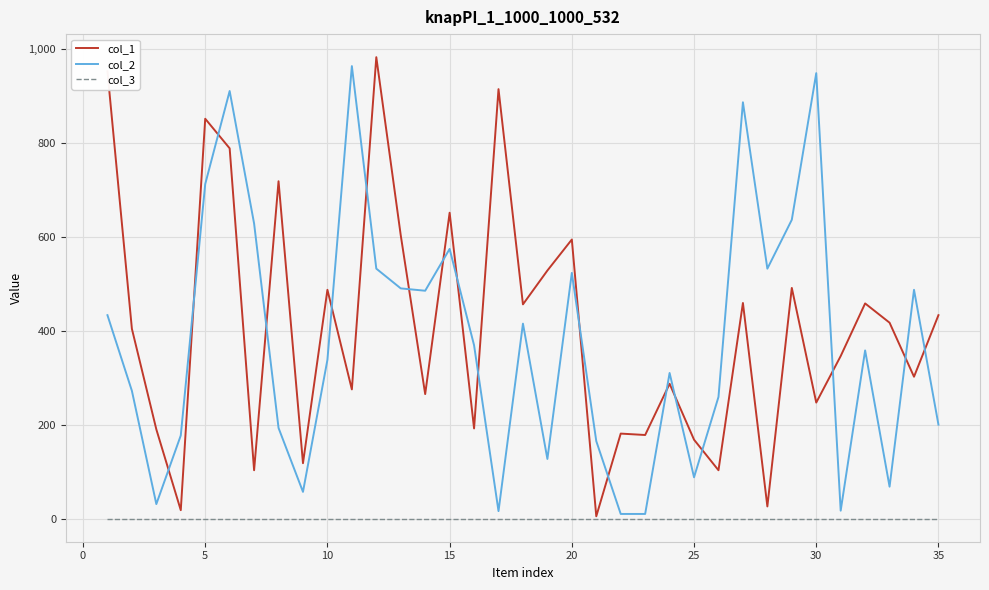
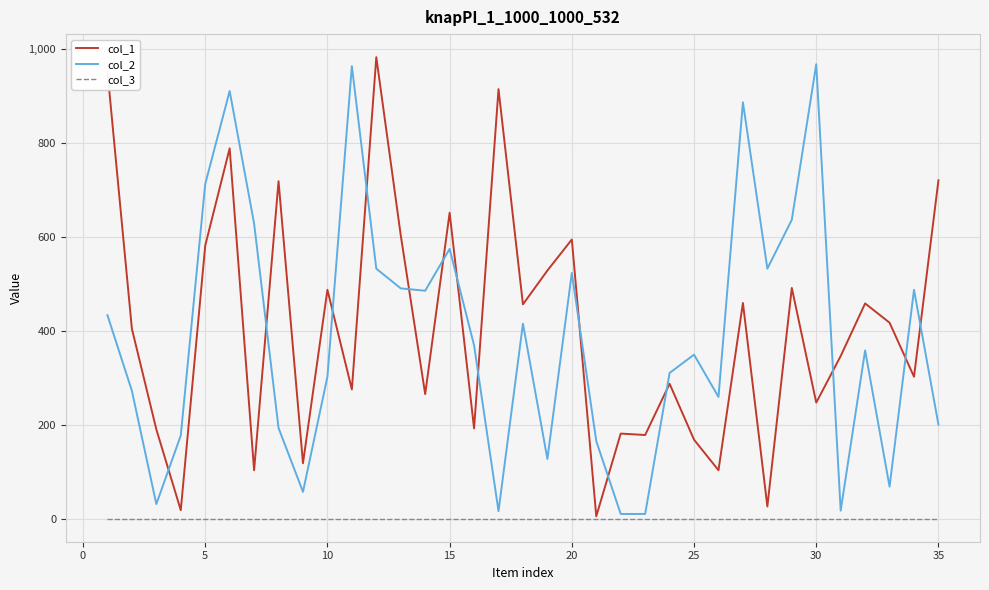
  {
    "col_1": {
-     "5": 850,
+     "5": 580,
      "10": 490,
      "15": 650,
      "20": 600,
      "25": 170,
      "30": 250,
-     "35": 430
+     "35": 720
    },
    "col_2": {
      "5": 710,
-     "10": 340,
+     "10": 300,
      "15": 580,
      "20": 520,
-     "25": 90,
-     "30": 950,
+     "25": 350,
+     "30": 970,
      "35": 200
    },
    "col_3": {
      "5": 0,
      "10": 0,
      "15": 0,
      "20": 0,
      "25": 0,
      "30": 0,
      "35": 0
    }
  }
